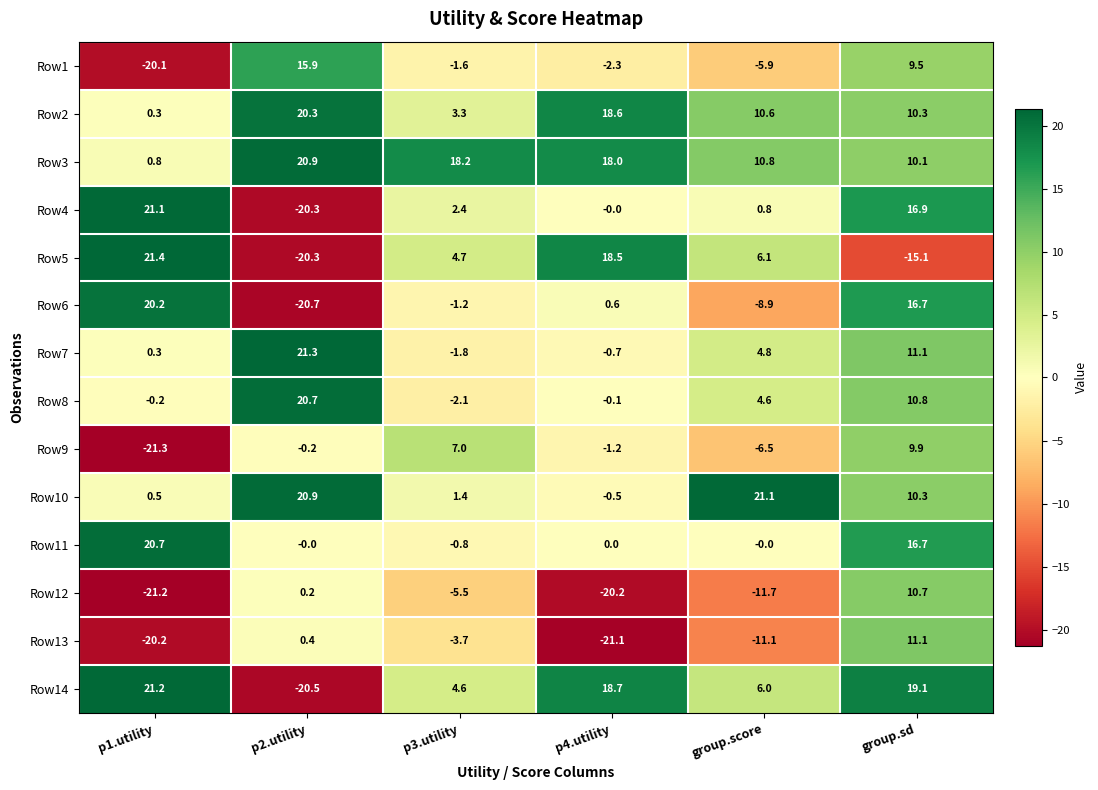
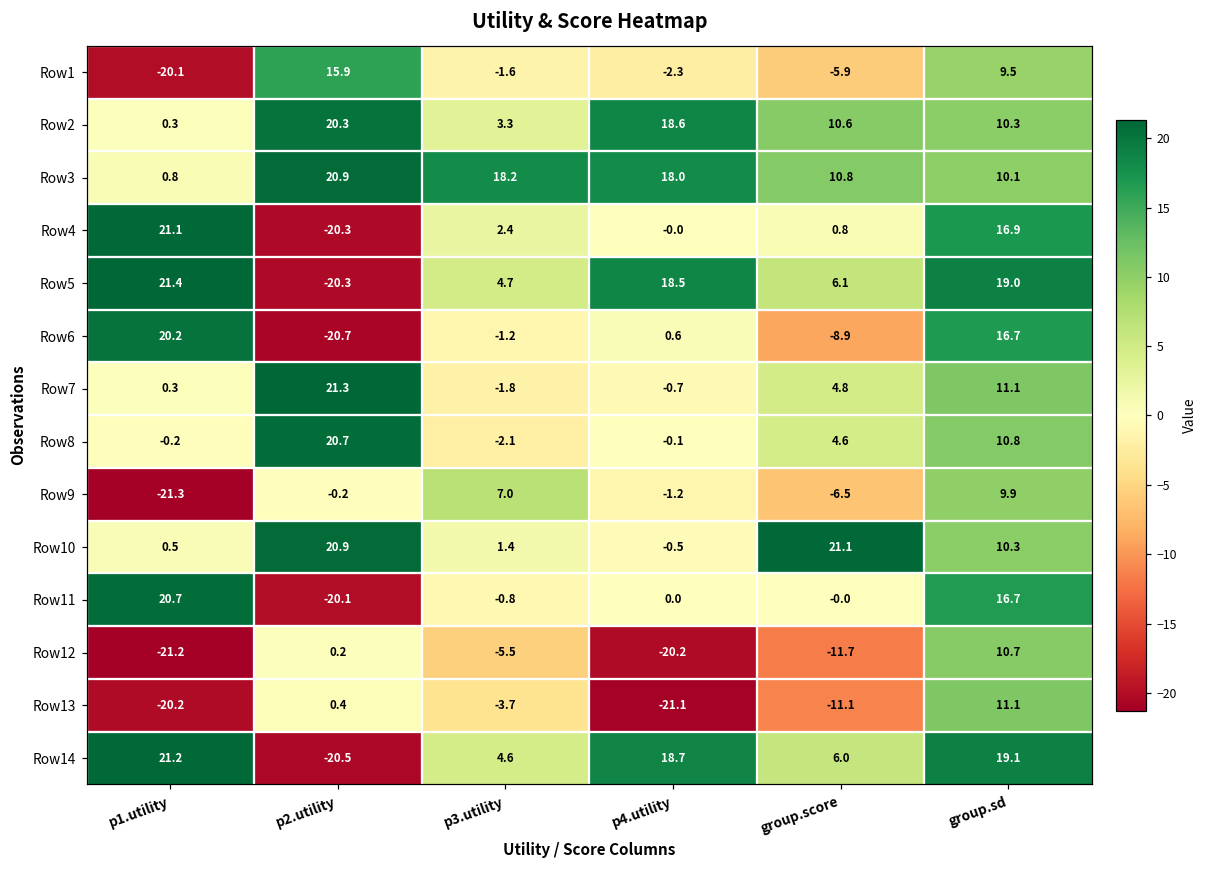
  {
    "Row1": {
      "p1.utility": -20.1,
      "p2.utility": 15.9,
      "p3.utility": -1.6,
      "p4.utility": -2.3,
      "group.score": -5.9,
      "group.sd": 9.5
    },
    "Row2": {
      "p1.utility": 0.3,
      "p2.utility": 20.3,
      "p3.utility": 3.3,
      "p4.utility": 18.6,
      "group.score": 10.6,
      "group.sd": 10.3
    },
    "Row3": {
      "p1.utility": 0.8,
      "p2.utility": 20.9,
      "p3.utility": 18.2,
      "p4.utility": 18.0,
      "group.score": 10.8,
      "group.sd": 10.1
    },
    "Row4": {
      "p1.utility": 21.1,
      "p2.utility": -20.3,
      "p3.utility": 2.4,
      "p4.utility": -0.0,
      "group.score": 0.8,
      "group.sd": 16.9
    },
    "Row5": {
      "p1.utility": 21.4,
      "p2.utility": -20.3,
      "p3.utility": 4.7,
      "p4.utility": 18.5,
      "group.score": 6.1,
-     "group.sd": -15.1
+     "group.sd": 19.0
    },
    "Row6": {
      "p1.utility": 20.2,
      "p2.utility": -20.7,
      "p3.utility": -1.2,
      "p4.utility": 0.6,
      "group.score": -8.9,
      "group.sd": 16.7
    },
    "Row7": {
      "p1.utility": 0.3,
      "p2.utility": 21.3,
      "p3.utility": -1.8,
      "p4.utility": -0.7,
      "group.score": 4.8,
      "group.sd": 11.1
    },
    "Row8": {
      "p1.utility": -0.2,
      "p2.utility": 20.7,
      "p3.utility": -2.1,
      "p4.utility": -0.1,
      "group.score": 4.6,
      "group.sd": 10.8
    },
    "Row9": {
      "p1.utility": -21.3,
      "p2.utility": -0.2,
      "p3.utility": 7.0,
      "p4.utility": -1.2,
      "group.score": -6.5,
      "group.sd": 9.9
    },
    "Row10": {
      "p1.utility": 0.5,
      "p2.utility": 20.9,
      "p3.utility": 1.4,
      "p4.utility": -0.5,
      "group.score": 21.1,
      "group.sd": 10.3
    },
    "Row11": {
      "p1.utility": 20.7,
-     "p2.utility": -0.0,
+     "p2.utility": -20.1,
      "p3.utility": -0.8,
      "p4.utility": 0.0,
      "group.score": -0.0,
      "group.sd": 16.7
    },
    "Row12": {
      "p1.utility": -21.2,
      "p2.utility": 0.2,
      "p3.utility": -5.5,
      "p4.utility": -20.2,
      "group.score": -11.7,
      "group.sd": 10.7
    },
    "Row13": {
      "p1.utility": -20.2,
      "p2.utility": 0.4,
      "p3.utility": -3.7,
      "p4.utility": -21.1,
      "group.score": -11.1,
      "group.sd": 11.1
    },
    "Row14": {
      "p1.utility": 21.2,
      "p2.utility": -20.5,
      "p3.utility": 4.6,
      "p4.utility": 18.7,
      "group.score": 6.0,
      "group.sd": 19.1
    }
  }
